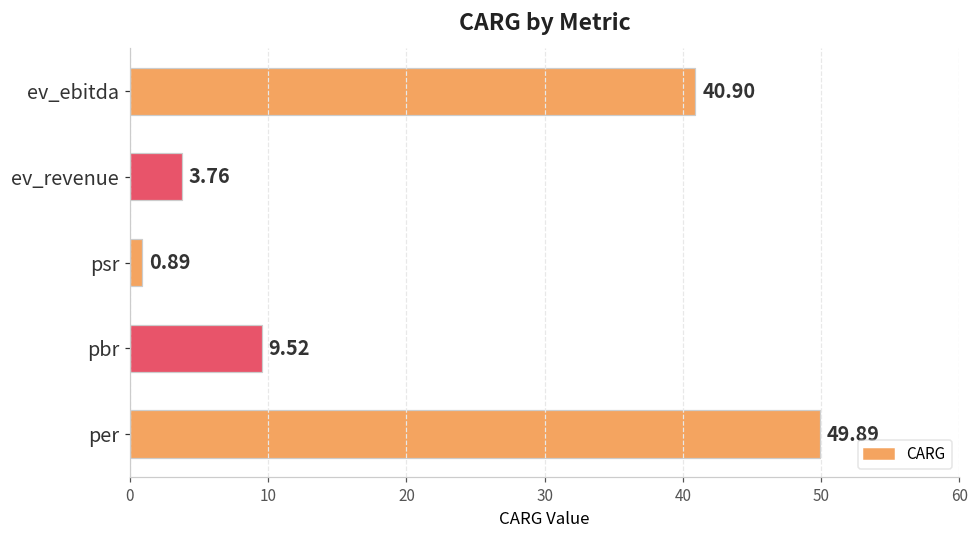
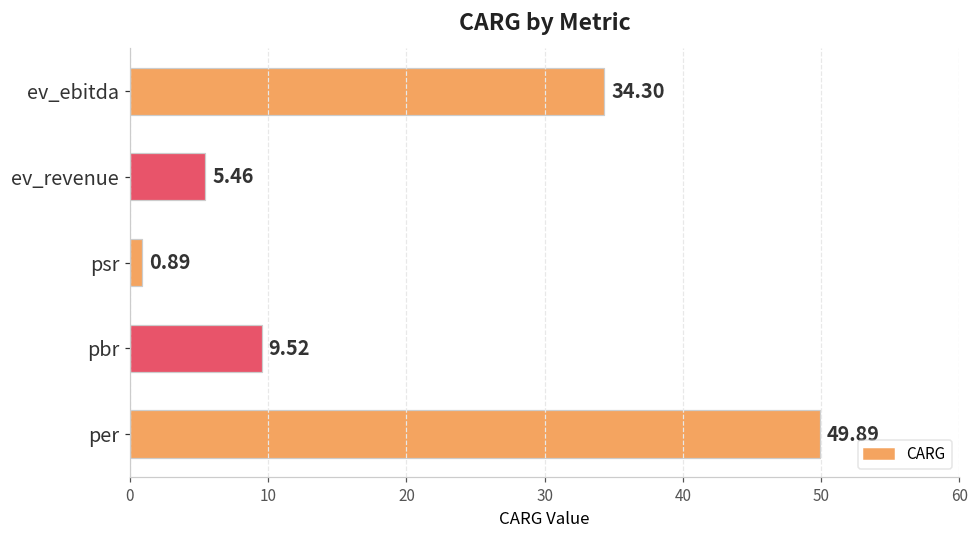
  {
-   "ev_ebitda": 40.90,
-   "ev_revenue": 3.76,
+   "ev_ebitda": 34.30,
+   "ev_revenue": 5.46,
    "psr": 0.89,
    "pbr": 9.52
  }
